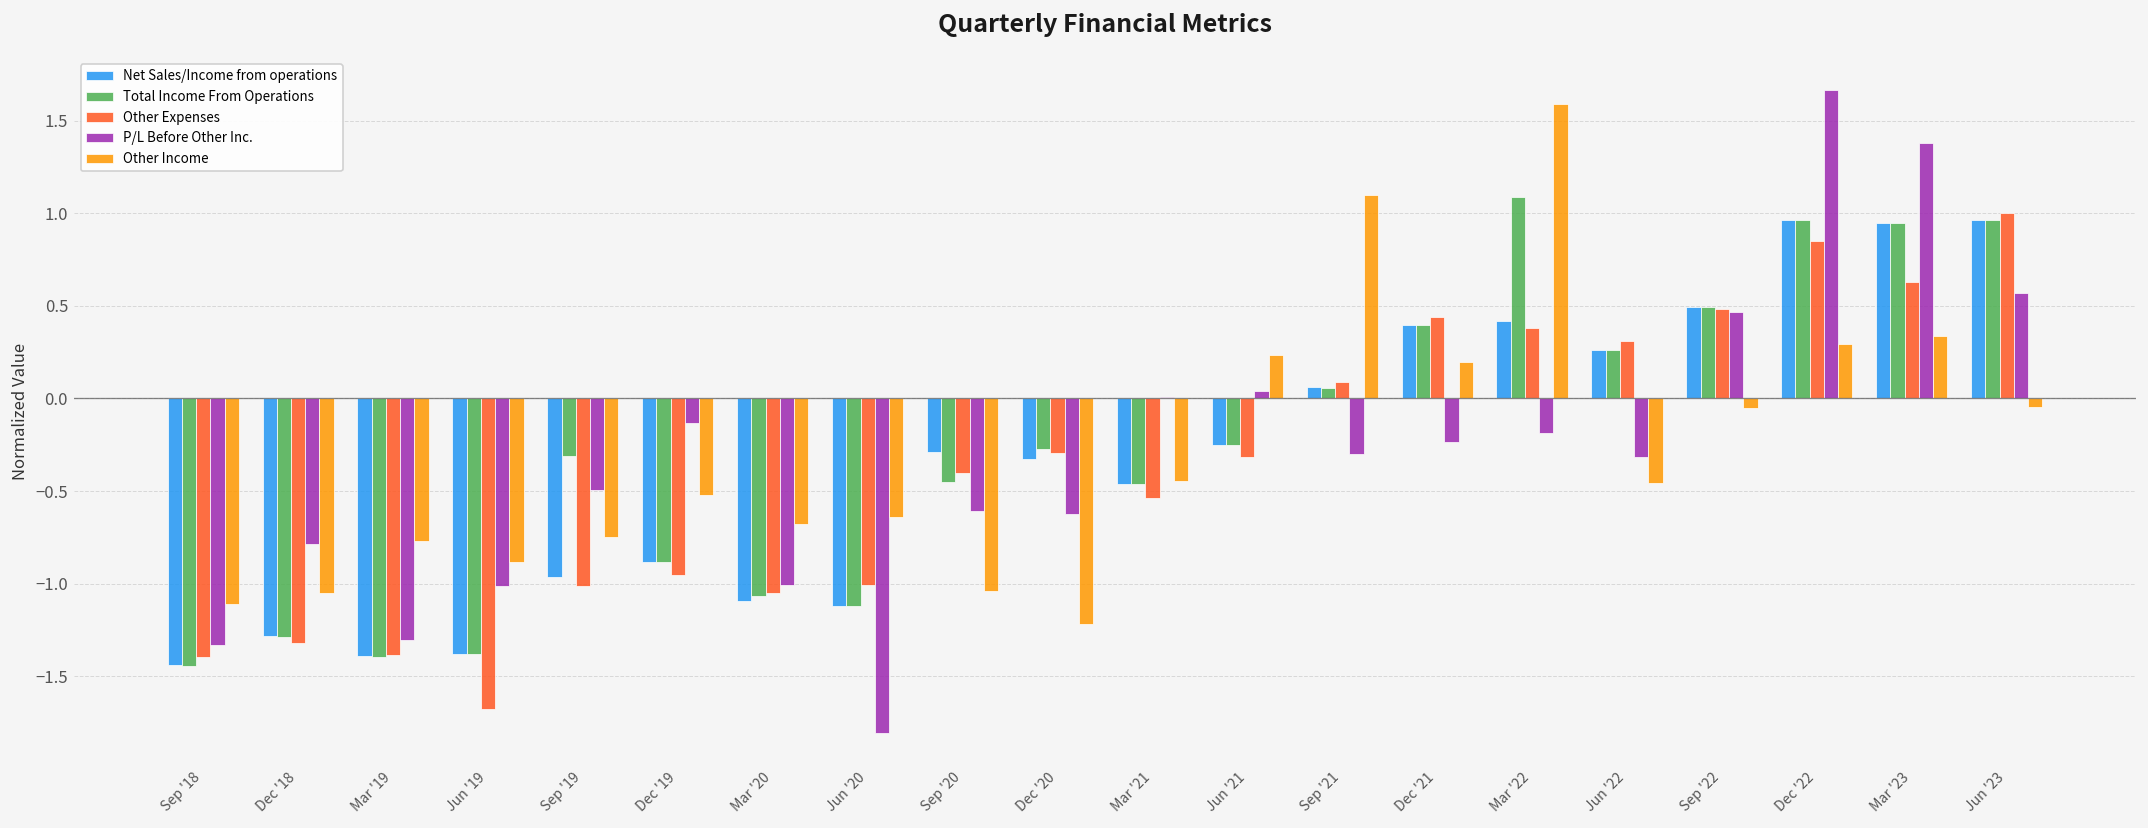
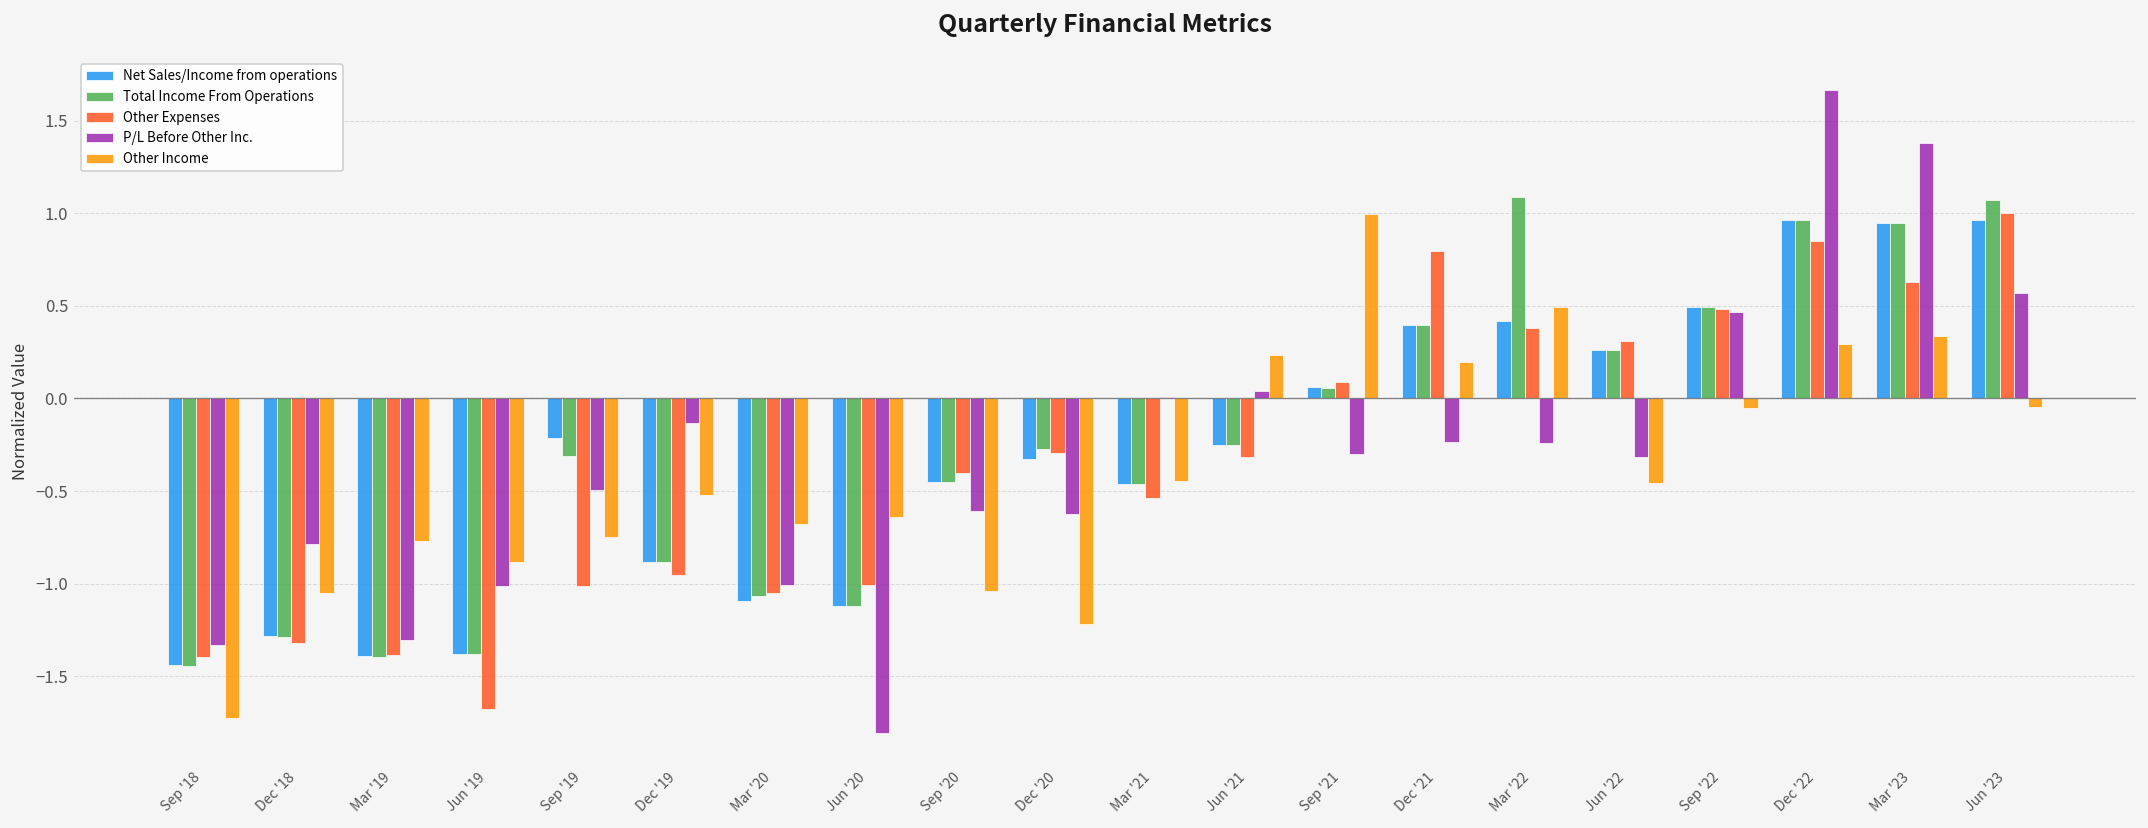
  {
    "Net Sales/Income from operations": {
      "Sep '18": -1.44,
      "Dec '18": -1.28,
      "Mar '19": -1.39,
      "Jun '19": -1.38,
-     "Sep '19": -0.97,
+     "Sep '19": -0.21,
      "Dec '19": -0.88,
      "Mar '20": -1.09,
      "Jun '20": -1.12,
-     "Sep '20": -0.29,
+     "Sep '20": -0.45,
      "Dec '20": -0.33,
      "Mar '21": -0.46,
      "Jun '21": -0.25,
      "Sep '21": 0.06,
      "Dec '21": 0.40,
      "Mar '22": 0.42,
      "Jun '22": 0.26,
      "Sep '22": 0.50,
      "Dec '22": 0.97,
      "Mar '23": 0.95,
      "Jun '23": 0.96
    },
    "Total Income From Operations": {
      "Sep '18": -1.44,
      "Dec '18": -1.29,
      "Mar '19": -1.39,
      "Jun '19": -1.38,
      "Sep '19": -0.31,
      "Dec '19": -0.88,
      "Mar '20": -1.07,
      "Jun '20": -1.12,
      "Sep '20": -0.45,
      "Dec '20": -0.27,
      "Mar '21": -0.46,
      "Jun '21": -0.25,
      "Sep '21": 0.06,
      "Dec '21": 0.39,
      "Mar '22": 1.09,
      "Jun '22": 0.26,
      "Sep '22": 0.50,
      "Dec '22": 0.97,
      "Mar '23": 0.95,
-     "Jun '23": 0.96
+     "Jun '23": 1.07
    },
    "Other Expenses": {
      "Sep '18": -1.40,
      "Dec '18": -1.32,
      "Mar '19": -1.39,
      "Jun '19": -1.68,
      "Sep '19": -1.01,
      "Dec '19": -0.95,
      "Mar '20": -1.05,
      "Jun '20": -1.01,
      "Sep '20": -0.40,
      "Dec '20": -0.29,
      "Mar '21": -0.54,
      "Jun '21": -0.32,
      "Sep '21": 0.09,
-     "Dec '21": 0.44,
+     "Dec '21": 0.80,
      "Mar '22": 0.38,
      "Jun '22": 0.31,
      "Sep '22": 0.48,
      "Dec '22": 0.85,
      "Mar '23": 0.63,
      "Jun '23": 1.00
    },
    "P/L Before Other Inc.": {
      "Sep '18": -1.33,
      "Dec '18": -0.78,
      "Mar '19": -1.31,
      "Jun '19": -1.01,
      "Sep '19": -0.50,
      "Dec '19": -0.13,
      "Mar '20": -1.01,
      "Jun '20": -1.81,
      "Sep '20": -0.61,
      "Dec '20": -0.62,
      "Jun '21": 0.04,
      "Sep '21": -0.30,
      "Dec '21": -0.23,
-     "Mar '22": -0.18,
+     "Mar '22": -0.24,
      "Jun '22": -0.31,
      "Sep '22": 0.47,
      "Dec '22": 1.67,
      "Mar '23": 1.38,
      "Jun '23": 0.57
    },
    "Other Income": {
-     "Sep '18": -1.11,
+     "Sep '18": -1.72,
      "Dec '18": -1.05,
      "Mar '19": -0.77,
      "Jun '19": -0.88,
      "Sep '19": -0.75,
      "Dec '19": -0.52,
      "Mar '20": -0.68,
      "Jun '20": -0.64,
      "Sep '20": -1.04,
      "Dec '20": -1.22,
      "Mar '21": -0.44,
      "Jun '21": 0.23,
-     "Sep '21": 1.10,
+     "Sep '21": 1.00,
      "Dec '21": 0.20,
-     "Mar '22": 1.59,
+     "Mar '22": 0.49,
      "Jun '22": -0.45,
      "Sep '22": -0.05,
      "Dec '22": 0.30,
      "Mar '23": 0.34,
      "Jun '23": -0.04
    }
  }
